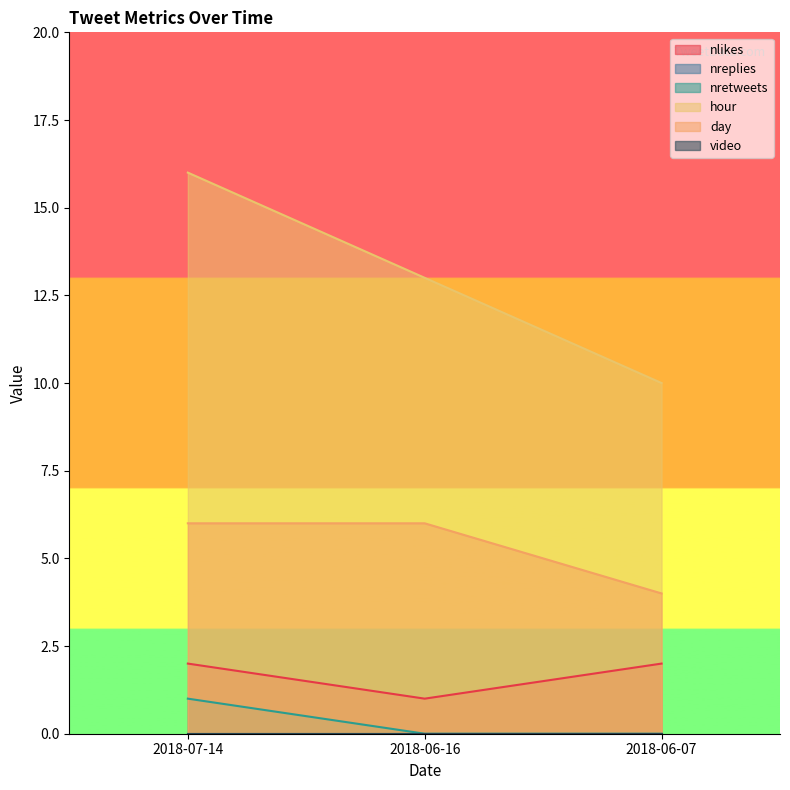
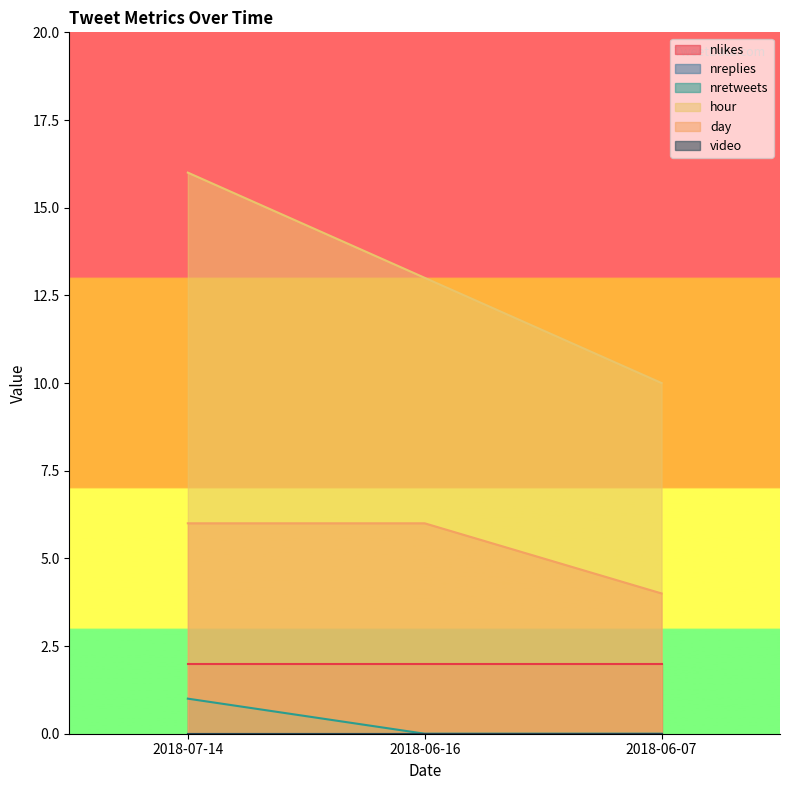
  {
    "nlikes": {
      "2018-07-14": 2,
-     "2018-06-16": 1,
+     "2018-06-16": 2,
      "2018-06-07": 2
    },
    "video": {
      "2018-07-14": 0
    },
    "nretweets": {
      "2018-07-14": 1
    }
  }
